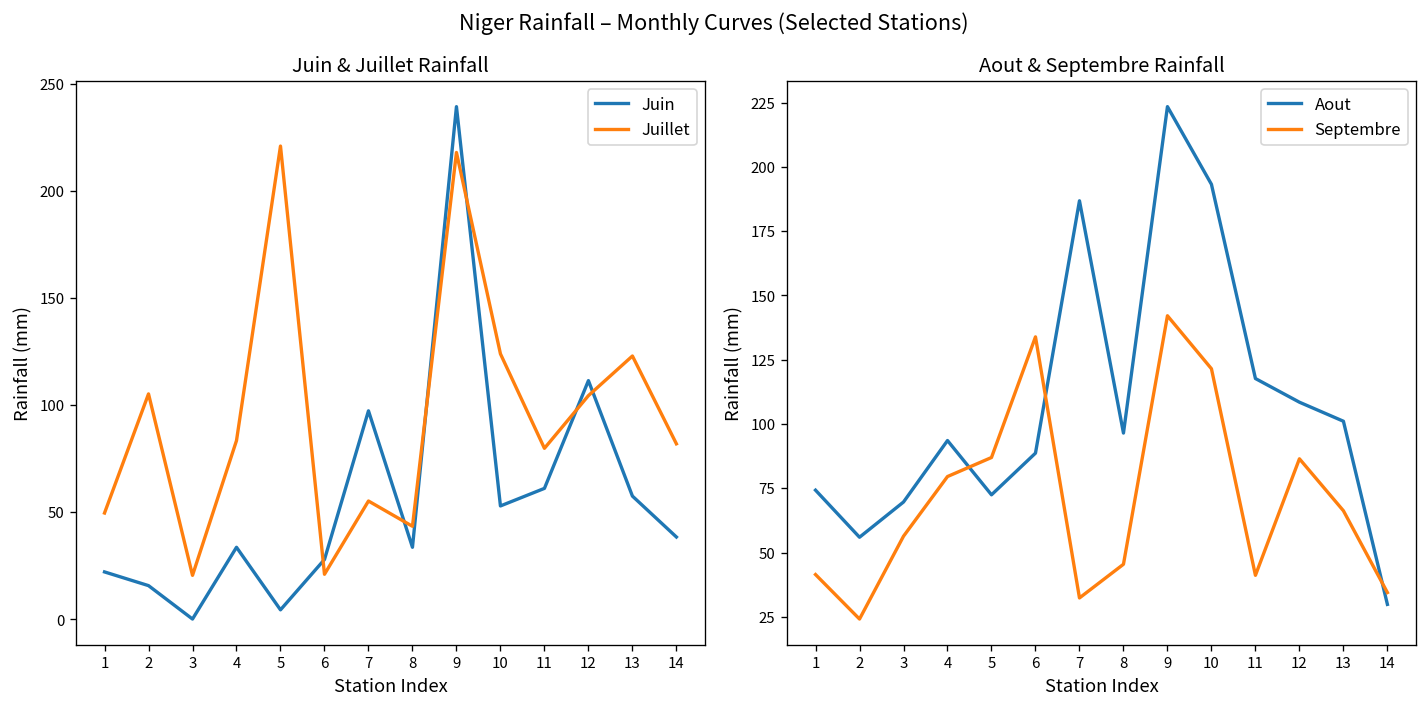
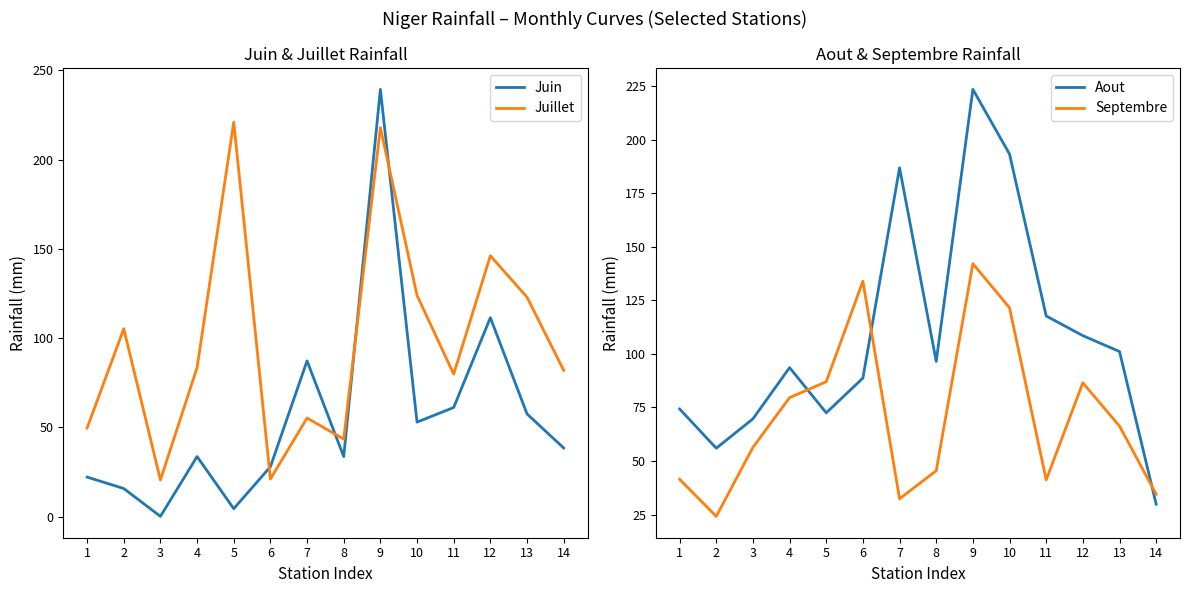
  {
    "Juin & Juillet Rainfall": {
      "Juin": {
        "1": 22,
        "2": 16,
        "3": 0,
        "4": 34,
        "5": 5,
        "6": 28,
-       "7": 97,
+       "7": 87,
        "8": 34,
        "9": 239,
        "10": 53,
        "11": 61,
        "12": 112,
        "13": 58,
        "14": 39
      },
      "Juillet": {
        "1": 50,
        "2": 105,
        "3": 21,
        "4": 84,
        "5": 221,
        "6": 21,
        "7": 55,
        "8": 44,
        "9": 218,
        "10": 124,
        "11": 80,
-       "12": 105,
+       "12": 146,
        "13": 123,
        "14": 82
      }
    },
    "Aout & Septembre Rainfall": {
      "Aout": {
        "1": 74,
        "2": 56,
        "3": 70,
        "4": 94,
        "5": 73,
        "6": 89,
        "7": 187,
        "8": 97,
        "9": 223,
        "10": 193,
        "11": 118,
        "12": 109,
        "13": 101,
        "14": 30
      },
      "Septembre": {
        "1": 42,
        "2": 24,
        "3": 56,
        "4": 80,
        "5": 87,
        "6": 134,
        "7": 32,
        "8": 46,
        "9": 142,
        "10": 122,
        "11": 41,
        "12": 87,
        "13": 66,
        "14": 35
      }
    }
  }
